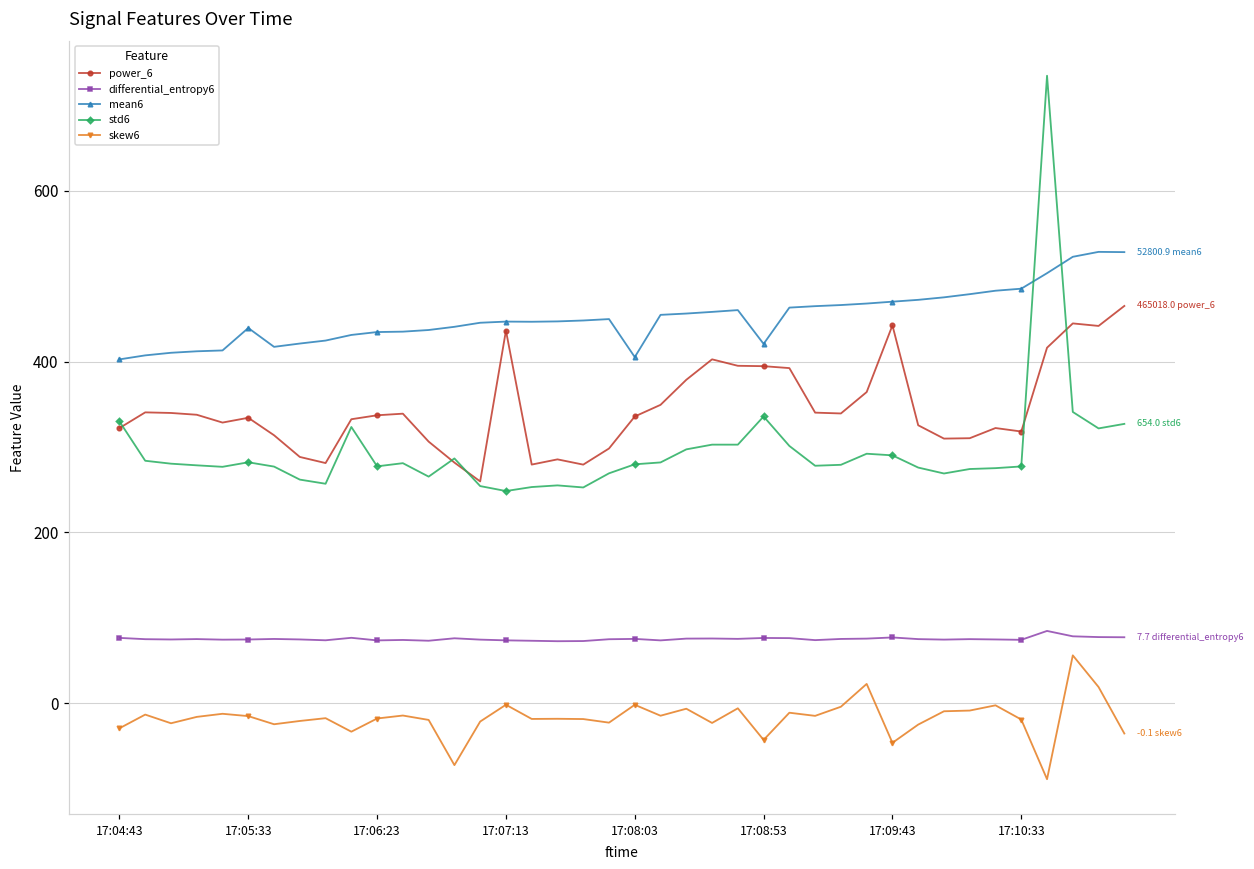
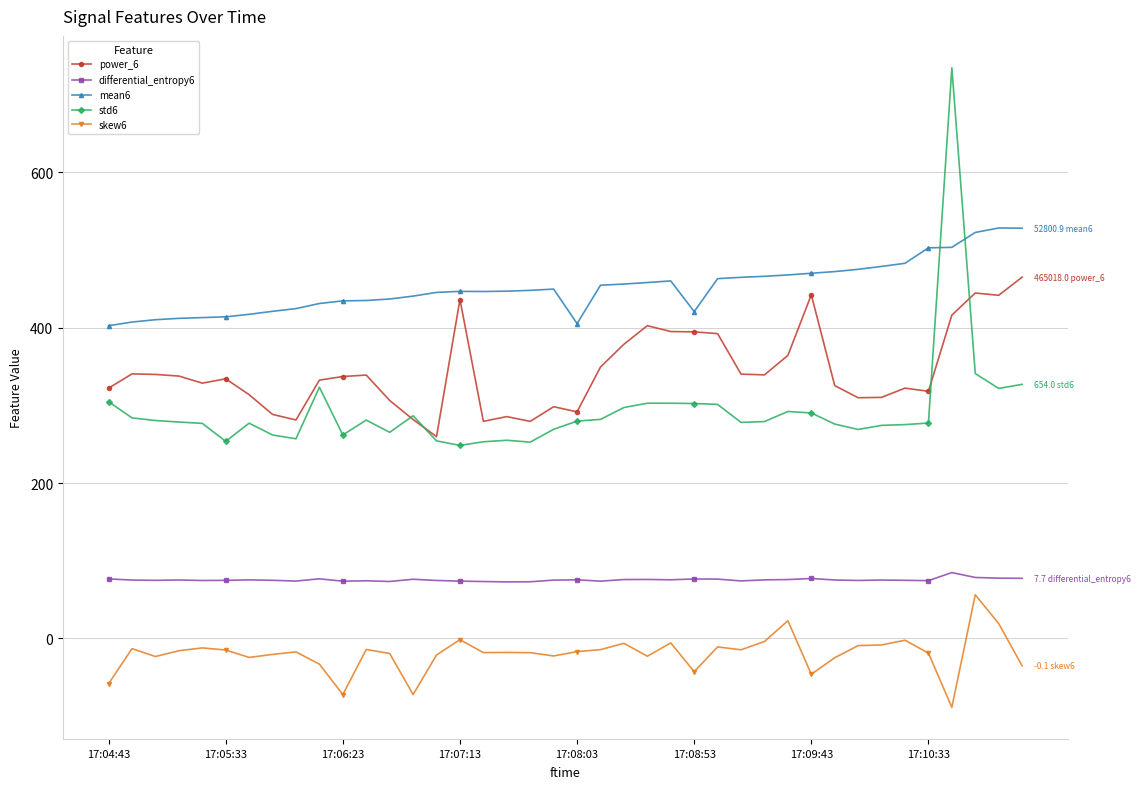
  {
    "power_6": {
      "17:04:43": 320,
      "17:05:33": 330,
      "17:06:23": 340,
      "17:07:13": 440,
-     "17:08:03": 340,
+     "17:08:03": 290,
      "17:08:53": 390,
      "17:09:43": 440,
      "17:10:33": 320
    },
    "differential_entropy6": {
      "17:04:43": 80,
      "17:05:33": 70,
      "17:06:23": 70,
      "17:07:13": 70,
      "17:08:03": 80,
      "17:08:53": 80,
      "17:09:43": 80,
      "17:10:33": 70
    },
    "mean6": {
      "17:04:43": 400,
-     "17:05:33": 440,
+     "17:05:33": 410,
      "17:06:23": 430,
      "17:07:13": 450,
      "17:08:03": 410,
      "17:08:53": 420,
      "17:09:43": 470,
-     "17:10:33": 490
+     "17:10:33": 500
    },
    "std6": {
-     "17:04:43": 330,
-     "17:05:33": 280,
-     "17:06:23": 280,
+     "17:04:43": 300,
+     "17:05:33": 250,
+     "17:06:23": 260,
      "17:07:13": 250,
      "17:08:03": 280,
-     "17:08:53": 340,
+     "17:08:53": 300,
      "17:09:43": 290,
      "17:10:33": 280
    },
    "skew6": {
-     "17:04:43": -30,
+     "17:04:43": -60,
      "17:05:33": -10,
-     "17:06:23": -20,
+     "17:06:23": -70,
      "17:07:13": 0,
-     "17:08:03": 0,
+     "17:08:03": -20,
      "17:08:53": -40,
      "17:09:43": -50,
      "17:10:33": -20
    }
  }
